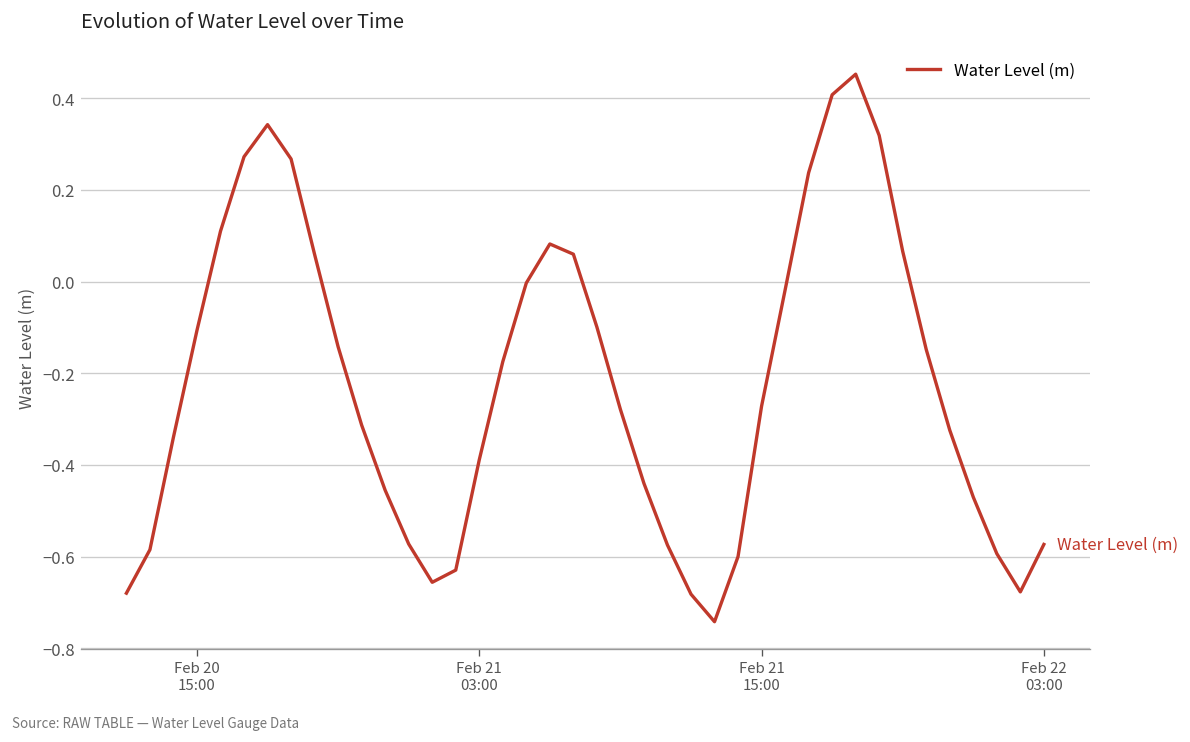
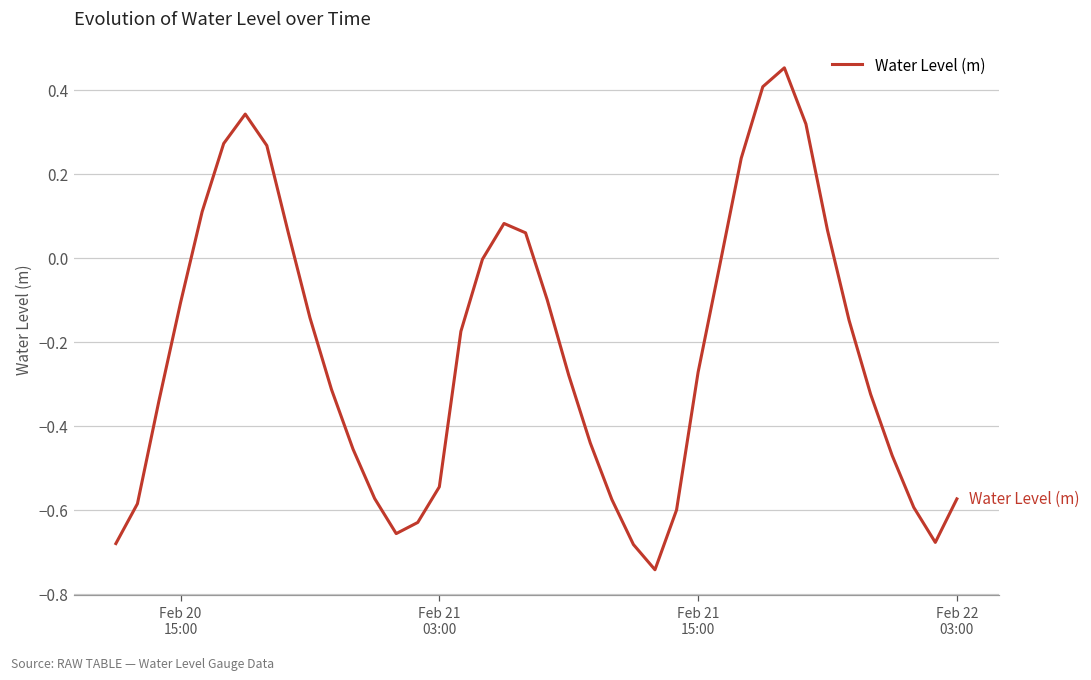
  {
    "Feb 20 15:00": -0.11,
-   "Feb 21 03:00": -0.39,
+   "Feb 21 03:00": -0.54,
    "Feb 21 15:00": -0.27,
    "Feb 22 03:00": -0.57
  }
